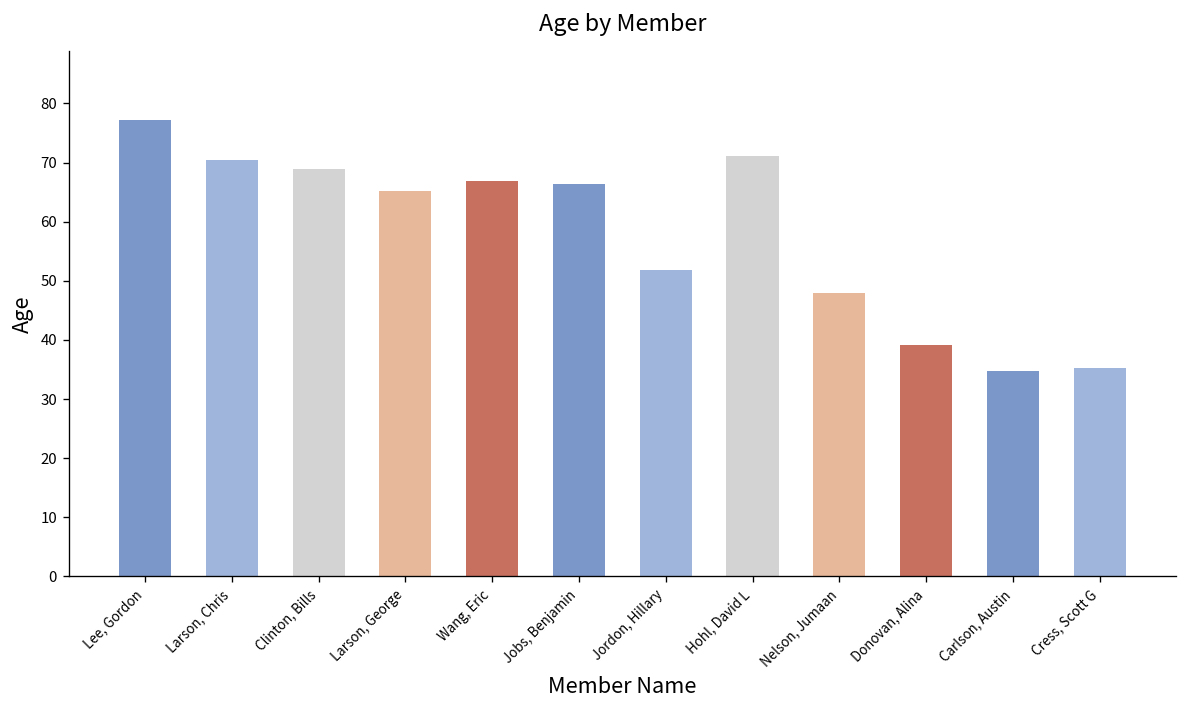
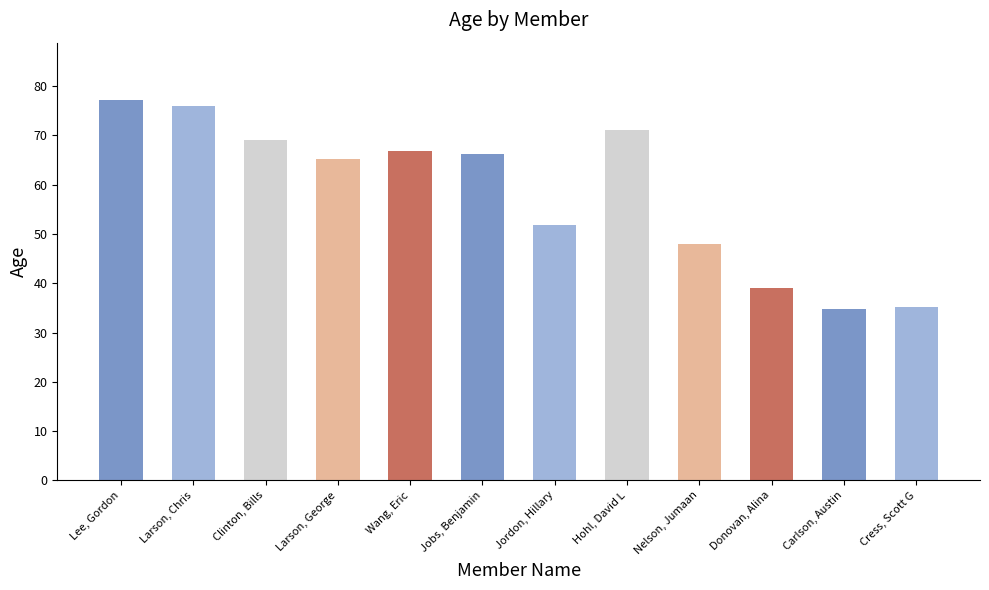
  {
    "Lee, Gordon": 77,
-   "Larson, Chris": 71,
+   "Larson, Chris": 76,
    "Clinton, Bills": 69,
    "Larson, George": 65,
    "Wang, Eric": 67,
    "Jobs, Benjamin": 66,
    "Jordon, Hillary": 52,
    "Hohl, David L": 71,
    "Nelson, Jumaan": 48,
    "Donovan, Alina": 39,
    "Carlson, Austin": 35,
    "Cress, Scott G": 35
  }
